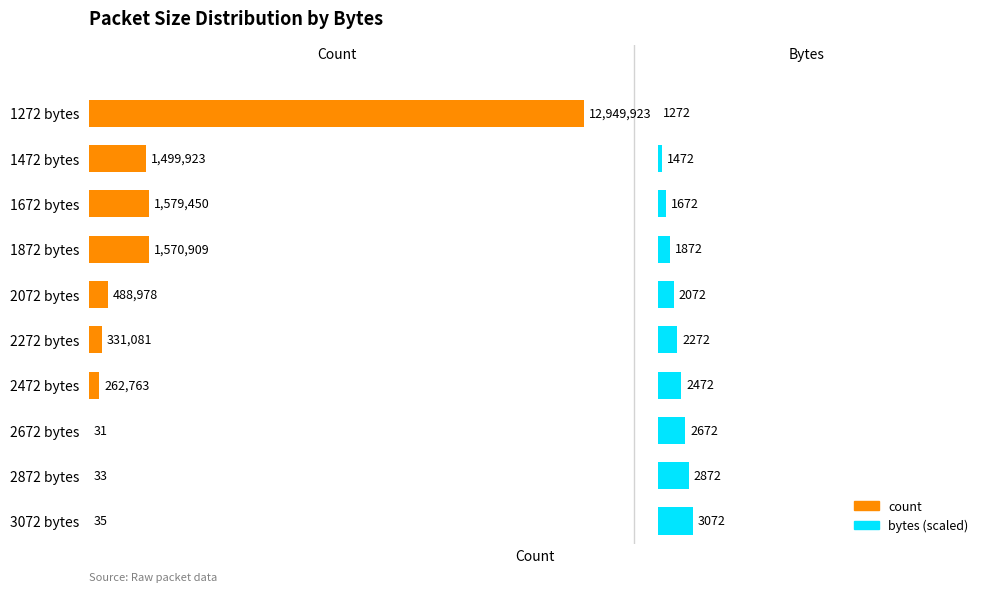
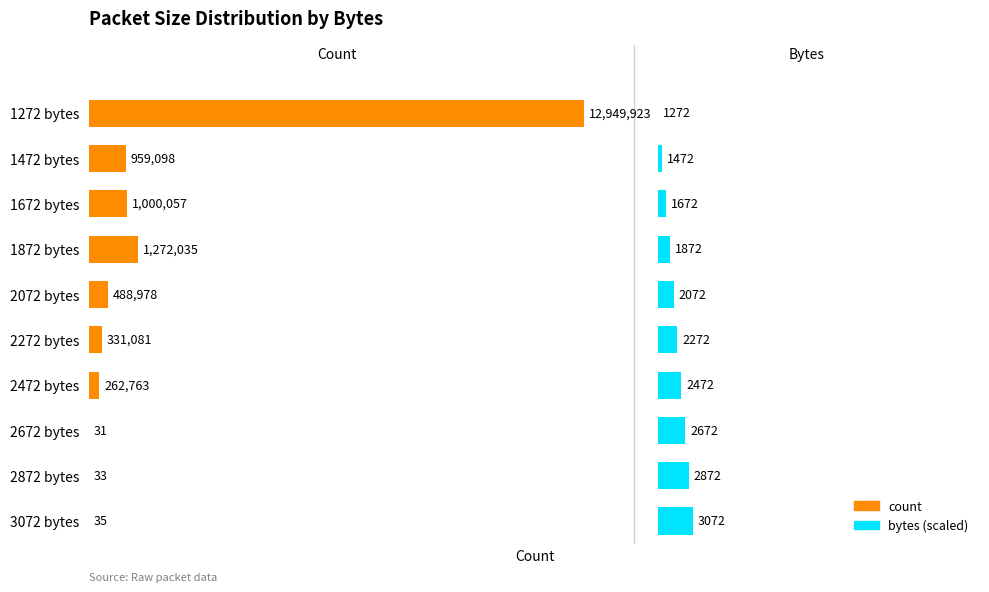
  {
    "count": {
      "1272 bytes": "12,949,923",
-     "1472 bytes": "1,499,923",
-     "1672 bytes": "1,579,450",
-     "1872 bytes": "1,570,909",
+     "1472 bytes": "959,098",
+     "1672 bytes": "1,000,057",
+     "1872 bytes": "1,272,035",
      "2072 bytes": "488,978",
      "2272 bytes": "331,081",
      "2472 bytes": "262,763",
      "2672 bytes": "31",
      "2872 bytes": "33",
      "3072 bytes": "35"
    }
  }
